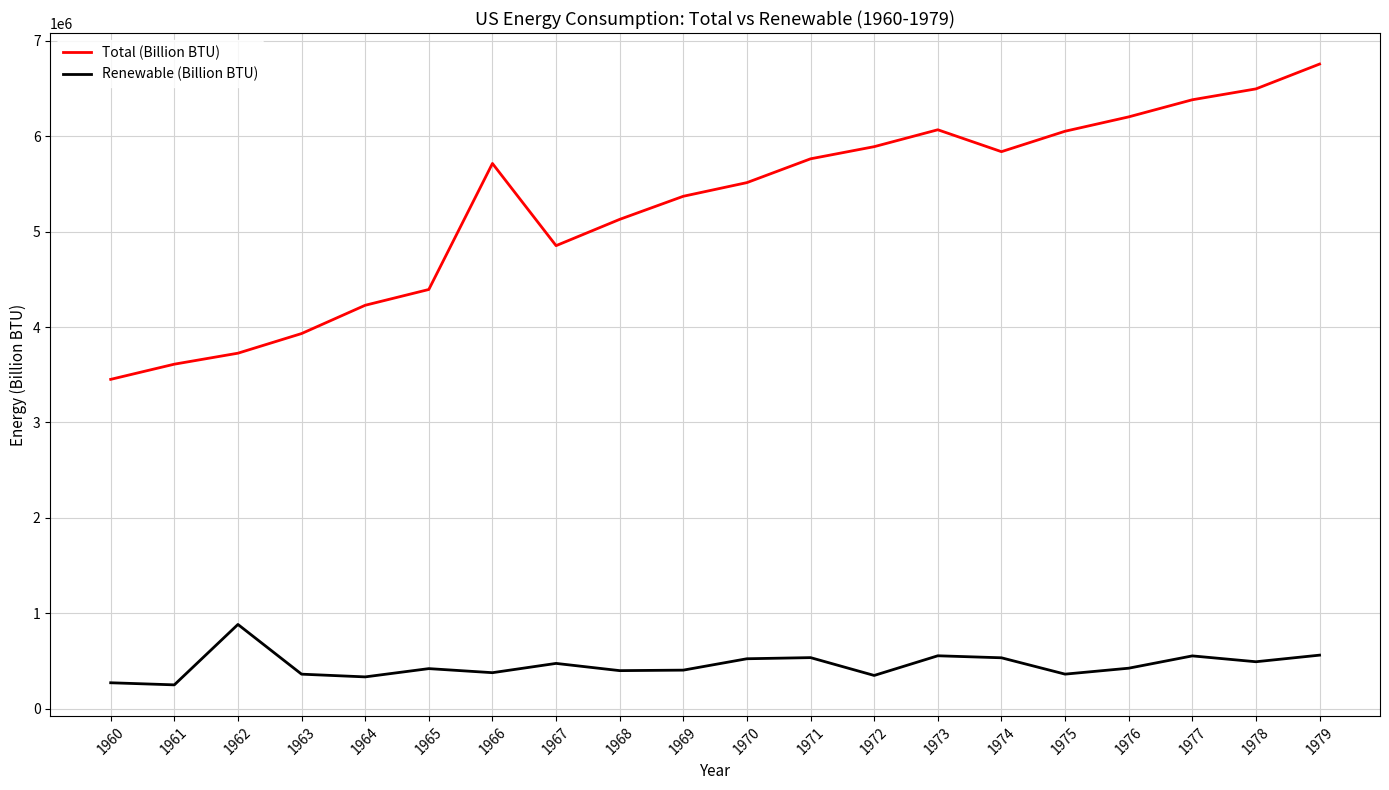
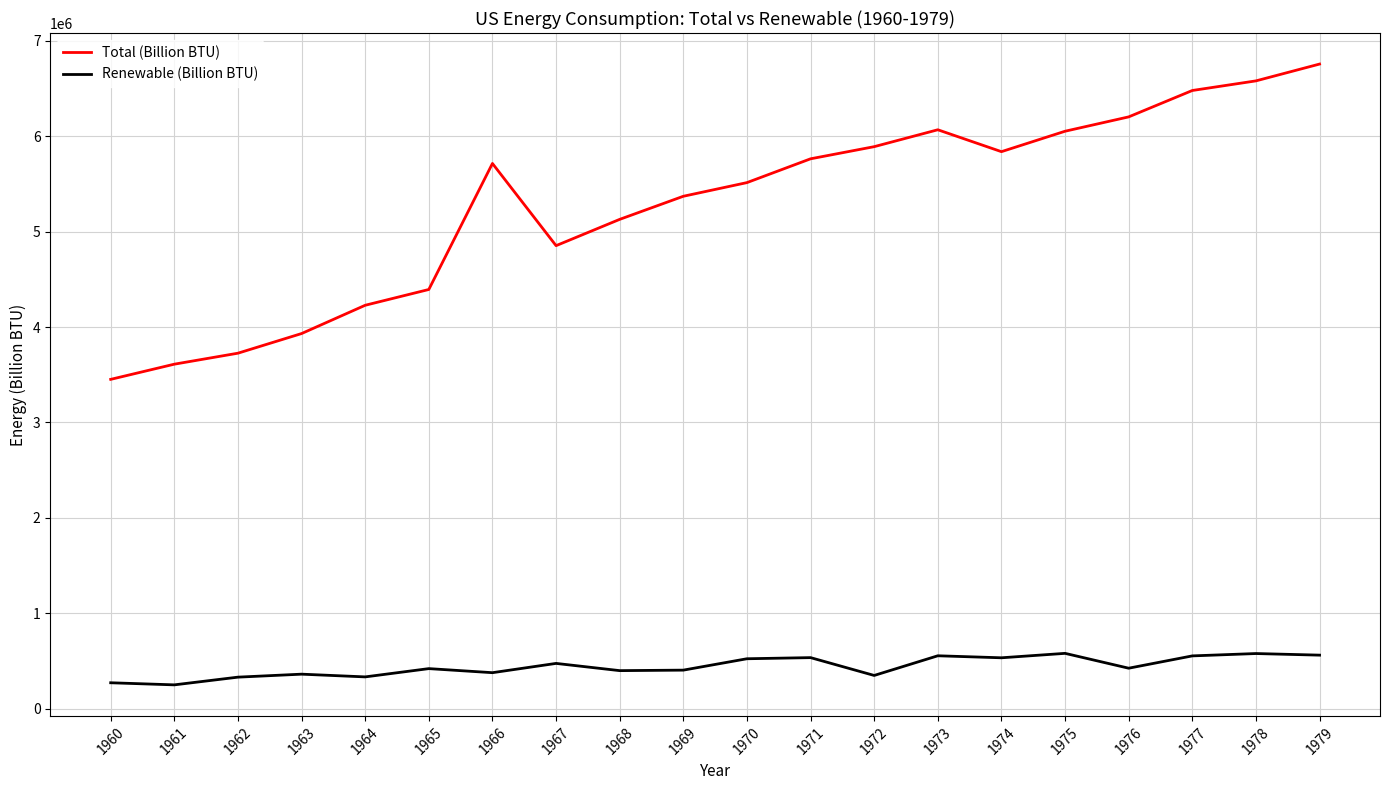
  {
    "Total (Billion BTU)": {
      "1960": 3500000,
      "1961": 3600000,
      "1962": 3700000,
      "1963": 3900000,
      "1964": 4200000,
      "1965": 4400000,
      "1966": 5700000,
      "1967": 4900000,
      "1968": 5100000,
      "1969": 5400000,
      "1970": 5500000,
      "1971": 5800000,
      "1972": 5900000,
      "1973": 6100000,
      "1974": 5800000,
      "1975": 6100000,
      "1976": 6200000,
-     "1977": 6400000,
-     "1978": 6500000,
+     "1977": 6500000,
+     "1978": 6600000,
      "1979": 6800000
    },
    "Renewable (Billion BTU)": {
      "1960": 300000,
      "1961": 200000,
-     "1962": 900000,
+     "1962": 300000,
      "1963": 400000,
      "1964": 300000,
      "1965": 400000,
      "1966": 400000,
      "1967": 500000,
      "1968": 400000,
      "1969": 400000,
      "1970": 500000,
      "1971": 500000,
      "1972": 300000,
      "1973": 600000,
      "1974": 500000,
-     "1975": 400000,
+     "1975": 600000,
      "1976": 400000,
      "1977": 600000,
-     "1978": 500000,
+     "1978": 600000,
      "1979": 600000
    }
  }
